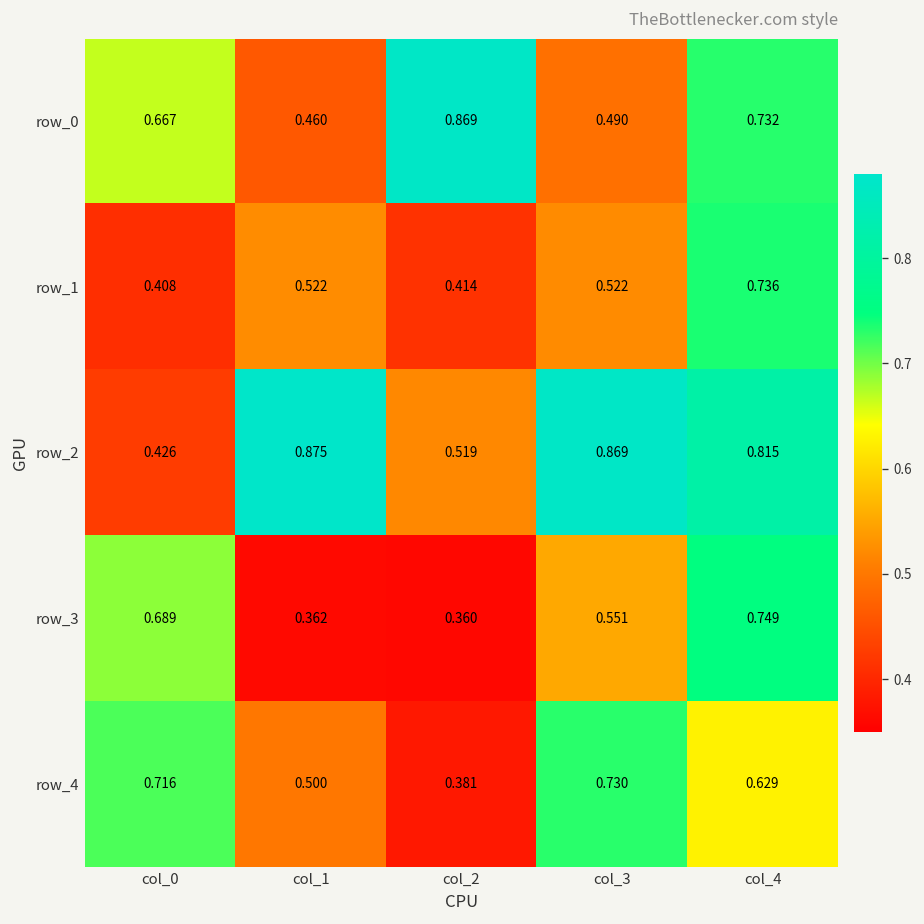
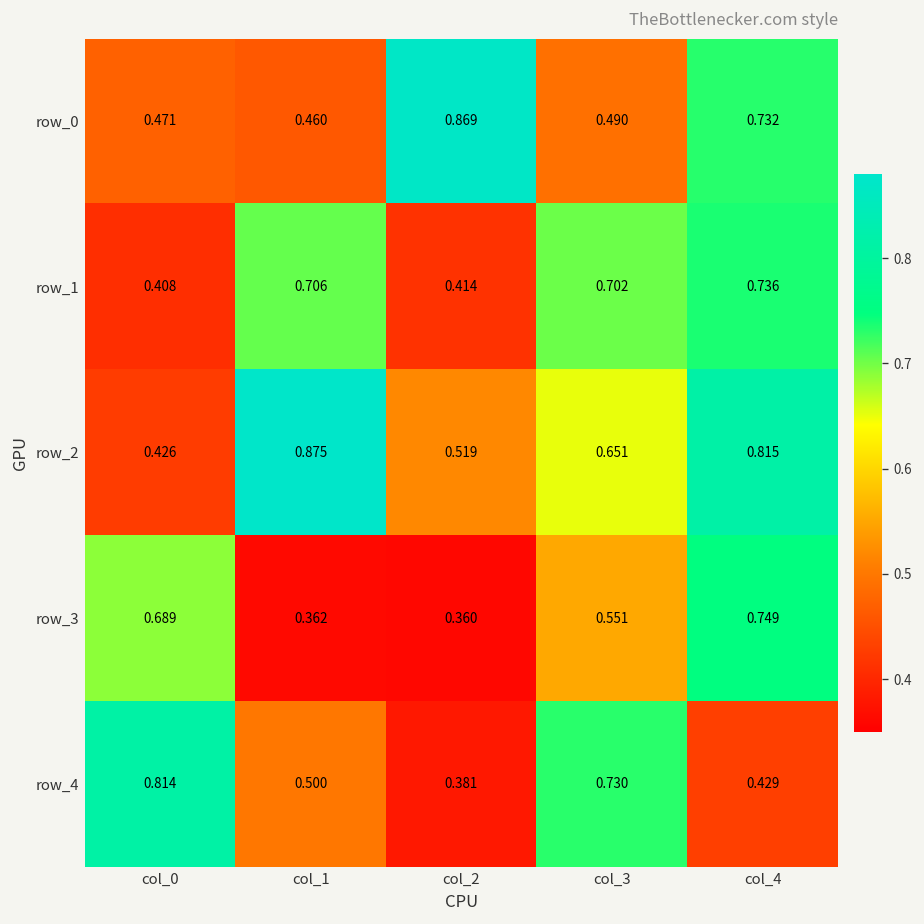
  {
    "row_0": {
-     "col_0": 0.667,
+     "col_0": 0.471,
      "col_1": 0.460,
      "col_2": 0.869,
      "col_3": 0.490,
      "col_4": 0.732
    },
    "row_1": {
      "col_0": 0.408,
-     "col_1": 0.522,
+     "col_1": 0.706,
      "col_2": 0.414,
-     "col_3": 0.522,
+     "col_3": 0.702,
      "col_4": 0.736
    },
    "row_2": {
      "col_0": 0.426,
      "col_1": 0.875,
      "col_2": 0.519,
-     "col_3": 0.869,
+     "col_3": 0.651,
      "col_4": 0.815
    },
    "row_3": {
      "col_0": 0.689,
      "col_1": 0.362,
      "col_2": 0.360,
      "col_3": 0.551,
      "col_4": 0.749
    },
    "row_4": {
-     "col_0": 0.716,
+     "col_0": 0.814,
      "col_1": 0.500,
      "col_2": 0.381,
      "col_3": 0.730,
-     "col_4": 0.629
+     "col_4": 0.429
    }
  }
